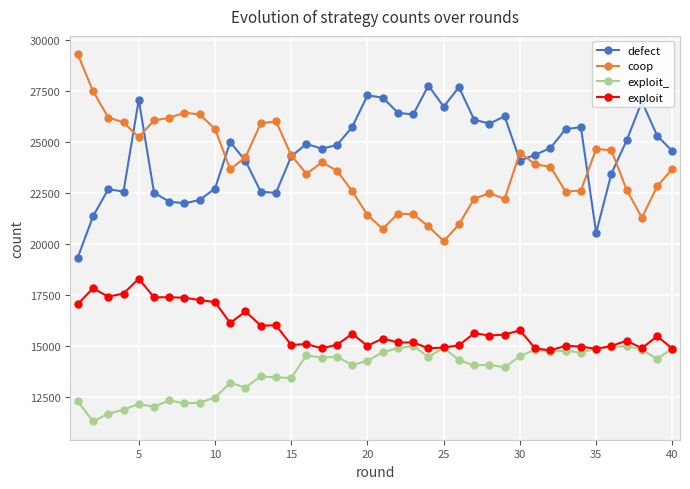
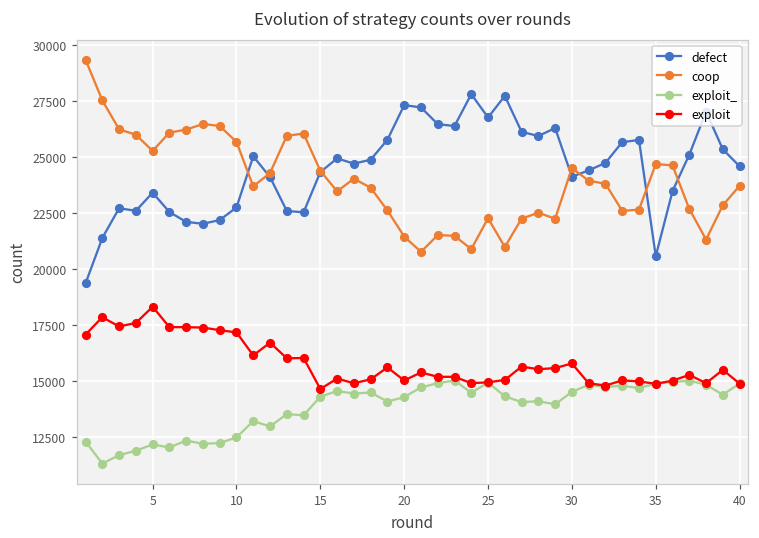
  {
    "defect": {
-     "5": 27100,
+     "5": 23400,
      "10": 22700,
      "20": 27300,
      "25": 26700,
      "30": 24100,
      "35": 20600,
      "40": 24600
    },
    "coop": {
      "5": 25300,
      "10": 25700,
      "20": 21400,
-     "25": 20100,
+     "25": 22200,
      "30": 24500,
      "35": 24700,
      "40": 23700
    },
    "exploit_": {
      "5": 12100,
      "10": 12500,
-     "15": 13400,
+     "15": 14300,
      "20": 14300,
      "30": 14500
    },
    "exploit": {
      "5": 18300,
      "10": 17200,
-     "15": 15000,
+     "15": 14600,
      "20": 15000,
      "30": 15800
    }
  }
